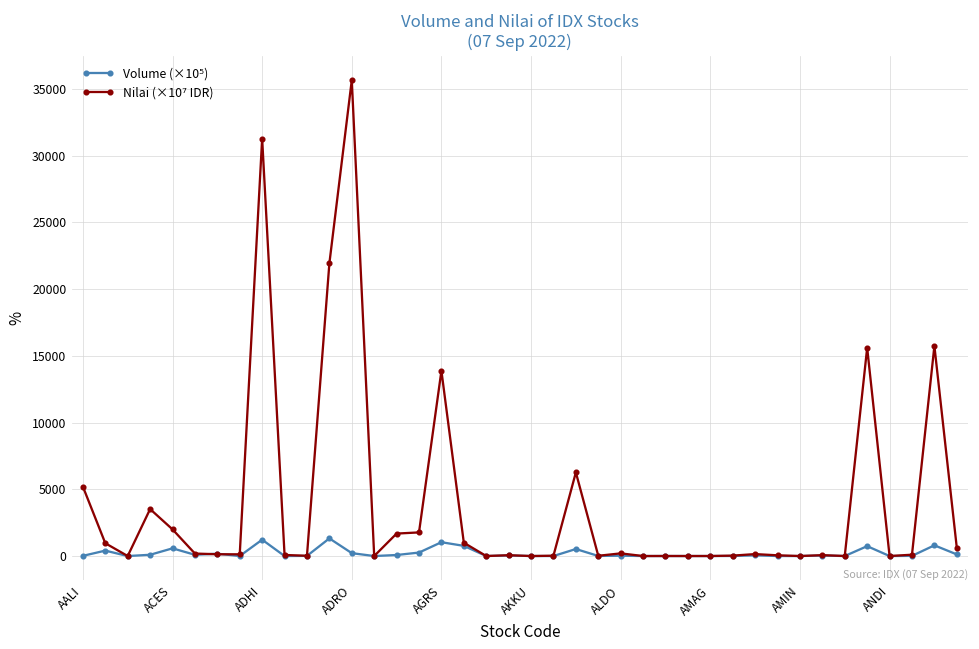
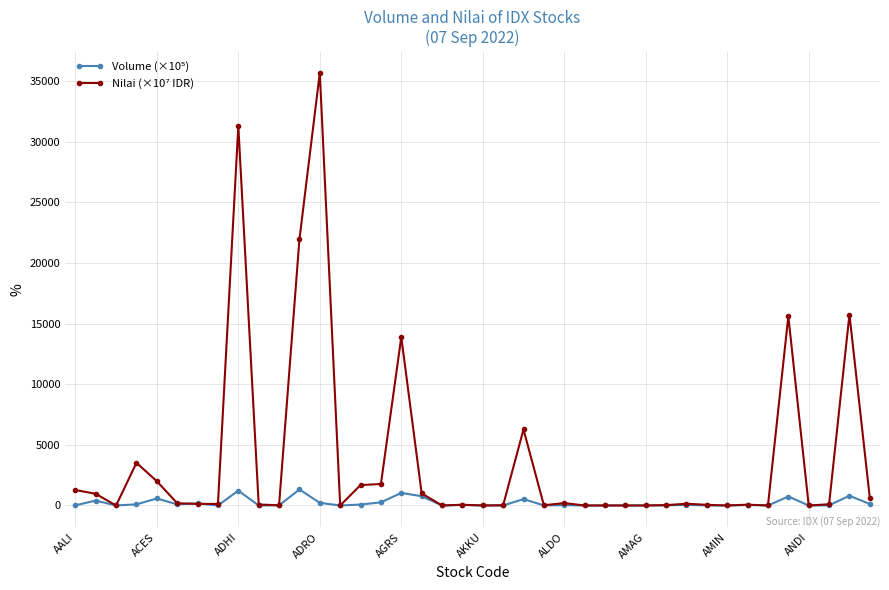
  {
    "Volume (×10⁵)": {
      "AALI": 0,
      "ACES": 600,
      "ADHI": 1200,
      "ADRO": 200,
      "AGRS": 1000
    },
    "Nilai (×10⁷ IDR)": {
-     "AALI": 5200,
+     "AALI": 1300,
      "ACES": 2000,
      "ADHI": 31300,
      "ADRO": 35700,
      "AGRS": 13900
    }
  }
